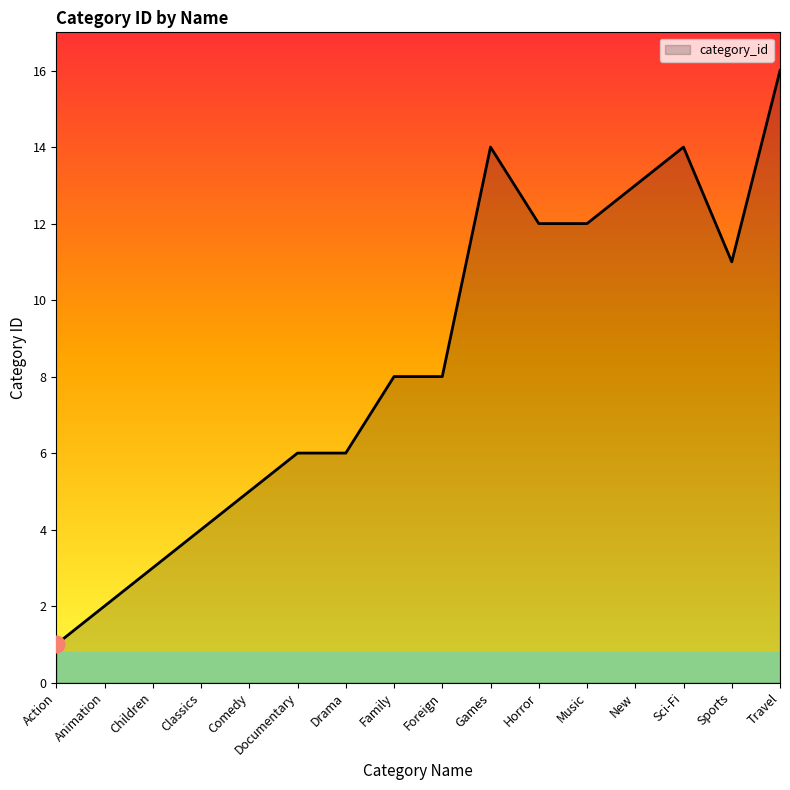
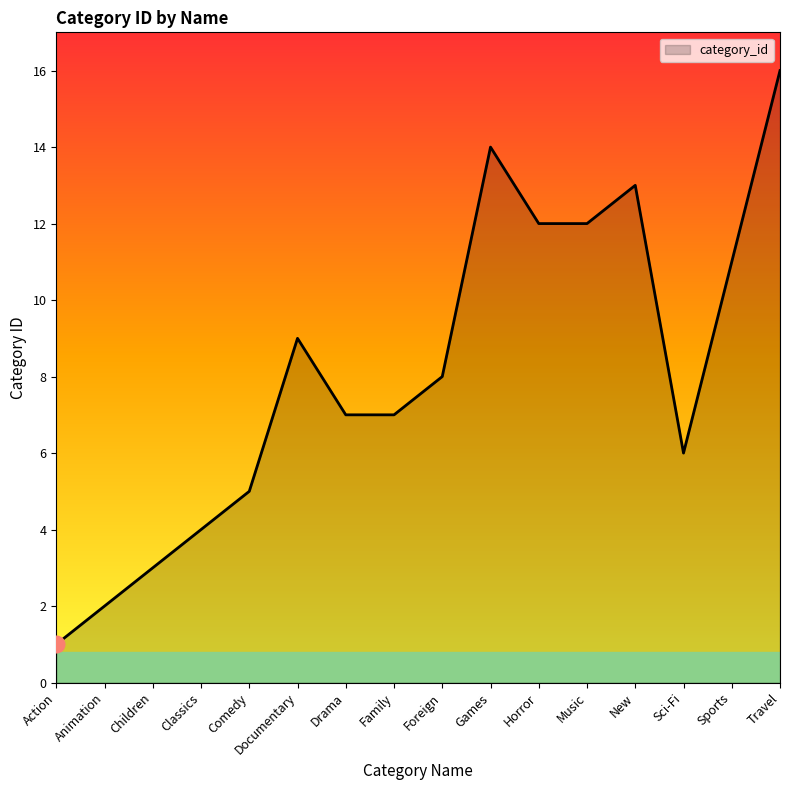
  {
    "category_id": {
      "Animation": 2,
      "Children": 3,
      "Classics": 4,
      "Comedy": 5,
-     "Documentary": 6,
-     "Drama": 6,
-     "Family": 8,
+     "Documentary": 9,
+     "Drama": 7,
+     "Family": 7,
      "Foreign": 8,
      "Games": 14,
      "Horror": 12,
      "Music": 12,
      "New": 13,
-     "Sci-Fi": 14,
+     "Sci-Fi": 6,
      "Sports": 11,
      "Travel": 16
    }
  }
